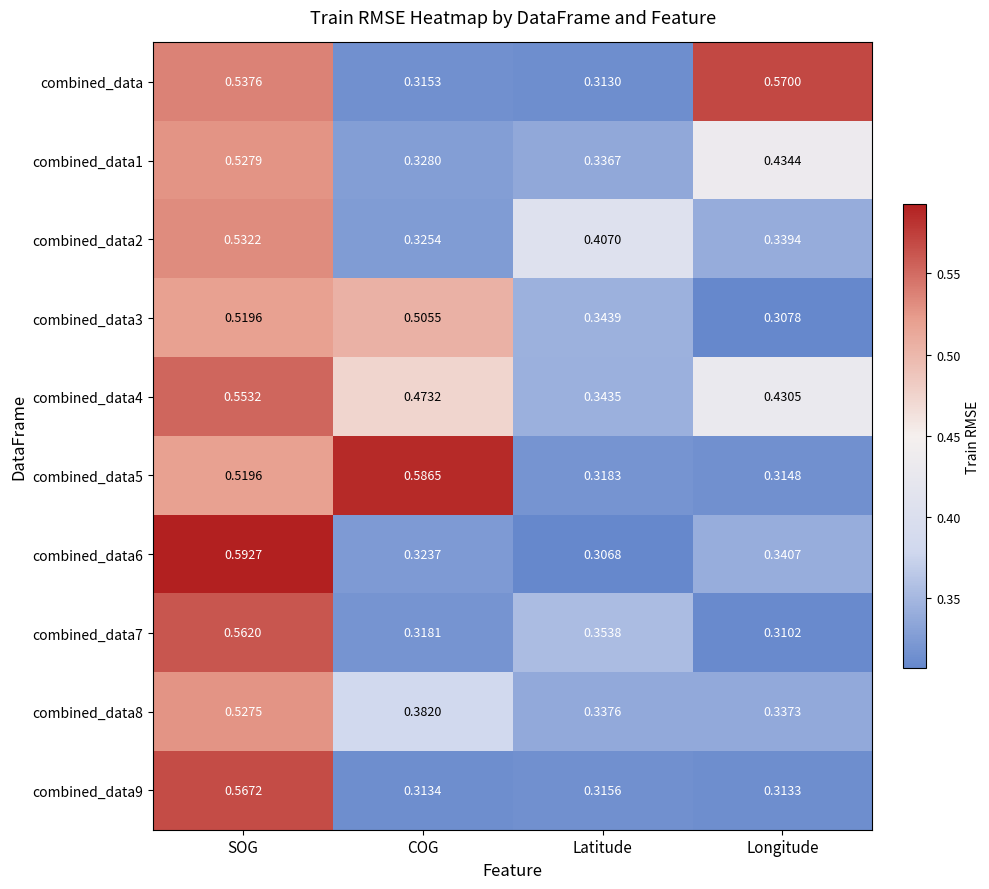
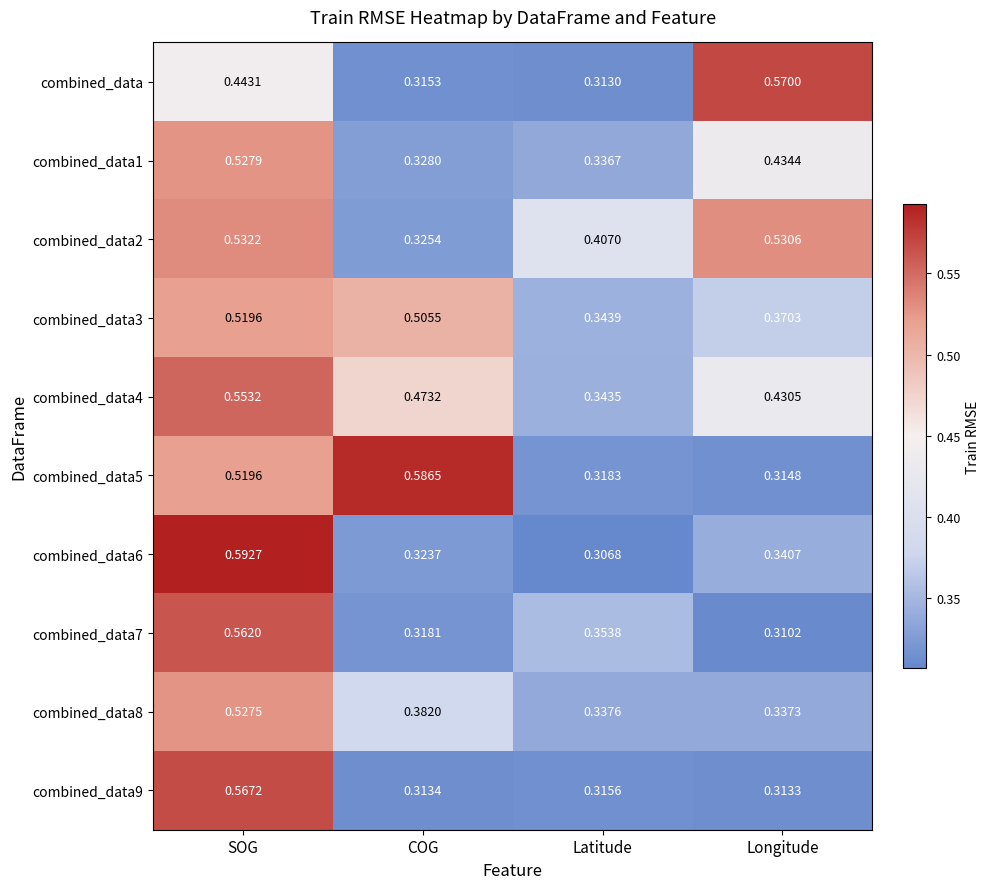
  {
    "combined_data": {
-     "SOG": 0.5376,
+     "SOG": 0.4431,
      "COG": 0.3153,
      "Latitude": 0.3130,
      "Longitude": 0.5700
    },
    "combined_data1": {
      "SOG": 0.5279,
      "COG": 0.3280,
      "Latitude": 0.3367,
      "Longitude": 0.4344
    },
    "combined_data2": {
      "SOG": 0.5322,
      "COG": 0.3254,
      "Latitude": 0.4070,
-     "Longitude": 0.3394
+     "Longitude": 0.5306
    },
    "combined_data3": {
      "SOG": 0.5196,
      "COG": 0.5055,
      "Latitude": 0.3439,
-     "Longitude": 0.3078
+     "Longitude": 0.3703
    },
    "combined_data4": {
      "SOG": 0.5532,
      "COG": 0.4732,
      "Latitude": 0.3435,
      "Longitude": 0.4305
    },
    "combined_data5": {
      "SOG": 0.5196,
      "COG": 0.5865,
      "Latitude": 0.3183,
      "Longitude": 0.3148
    },
    "combined_data6": {
      "SOG": 0.5927,
      "COG": 0.3237,
      "Latitude": 0.3068,
      "Longitude": 0.3407
    },
    "combined_data7": {
      "SOG": 0.5620,
      "COG": 0.3181,
      "Latitude": 0.3538,
      "Longitude": 0.3102
    },
    "combined_data8": {
      "SOG": 0.5275,
      "COG": 0.3820,
      "Latitude": 0.3376,
      "Longitude": 0.3373
    },
    "combined_data9": {
      "SOG": 0.5672,
      "COG": 0.3134,
      "Latitude": 0.3156,
      "Longitude": 0.3133
    }
  }
